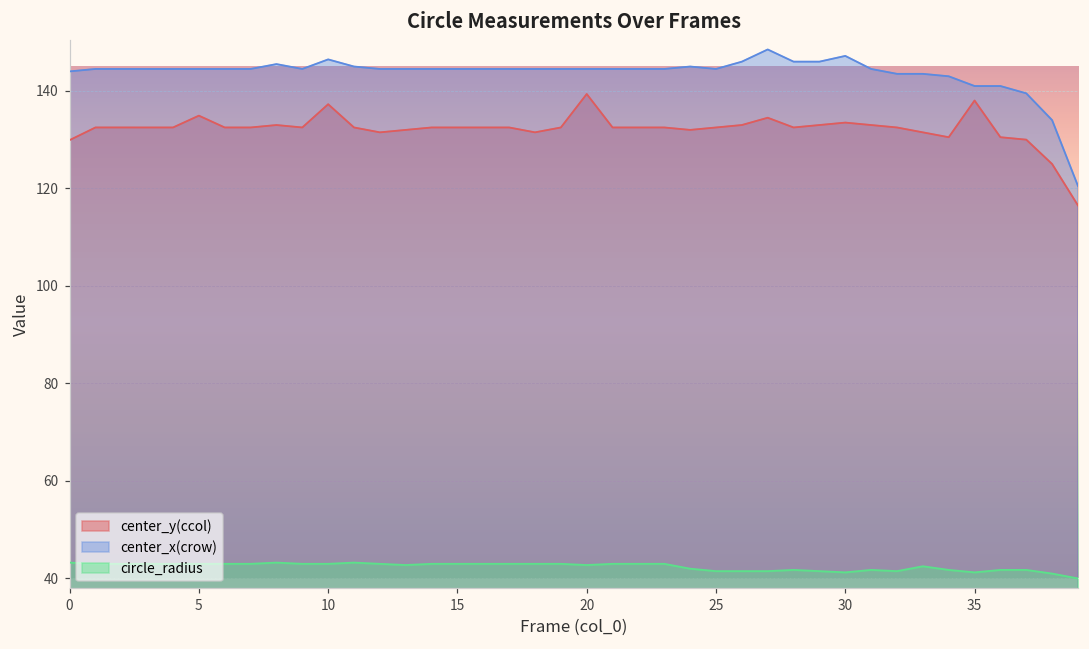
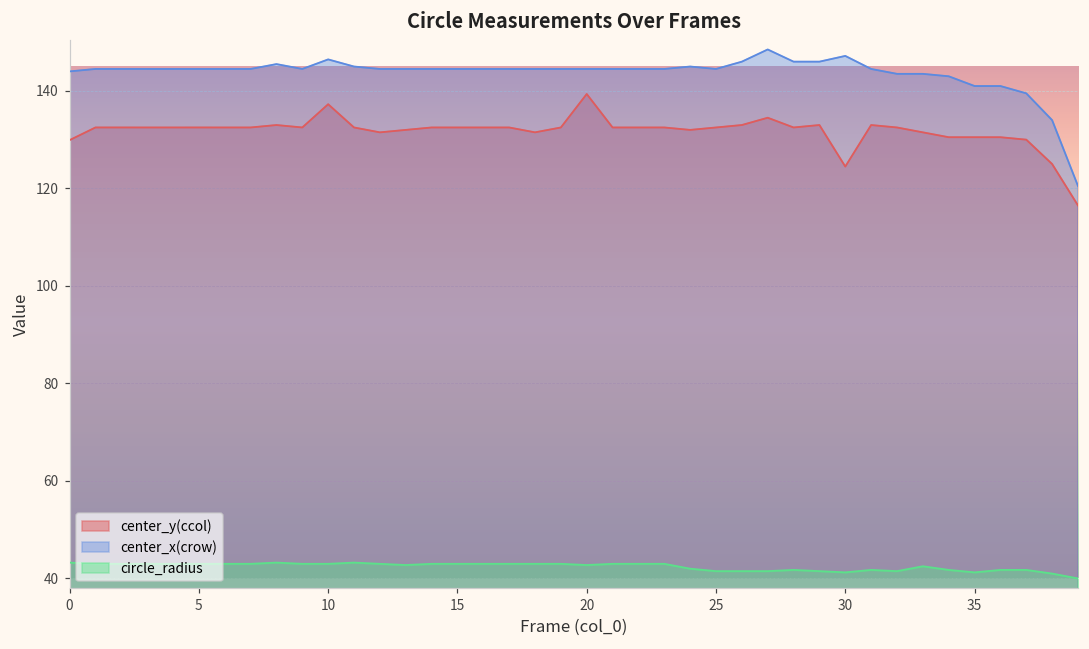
  {
    "center_y(ccol)": {
      "0": 130,
-     "5": 135,
+     "5": 133,
      "10": 137,
      "15": 132,
      "20": 139,
      "25": 132,
-     "30": 133,
-     "35": 138
+     "30": 124,
+     "35": 131
    },
    "center_x(crow)": {
      "0": 144,
      "5": 145,
      "10": 146,
      "15": 145,
      "20": 145,
      "25": 144,
      "30": 147,
      "35": 141
    },
    "circle_radius": {
      "0": 43,
      "10": 43,
      "15": 43,
      "20": 43,
      "25": 41,
      "30": 41,
      "35": 41
    }
  }
